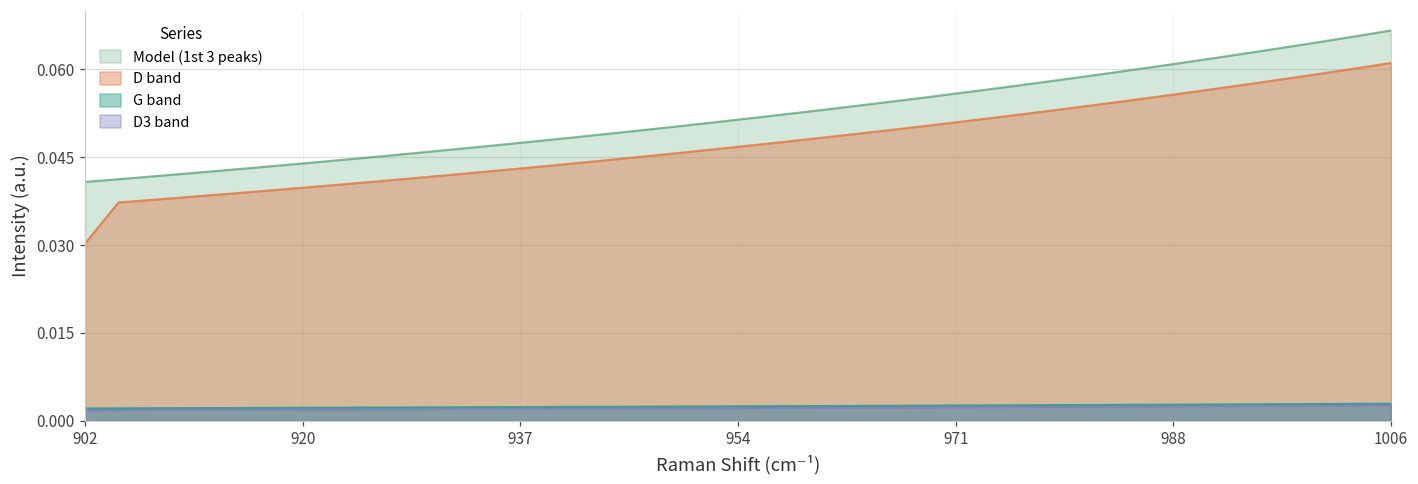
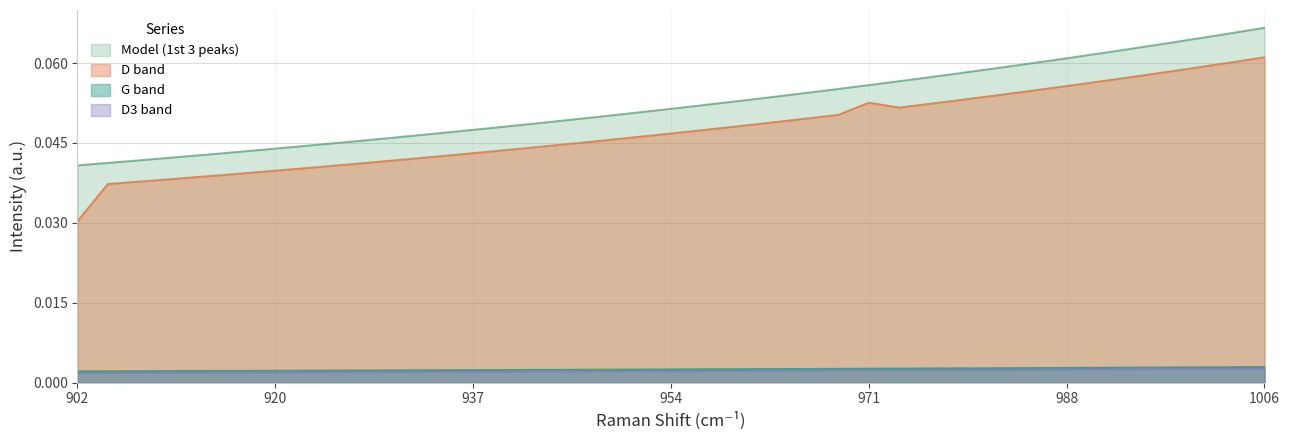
  {
    "D band": {
      "902": 0.030,
      "937": 0.043,
-     "971": 0.051,
+     "971": 0.053,
      "1006": 0.061
    }
  }
